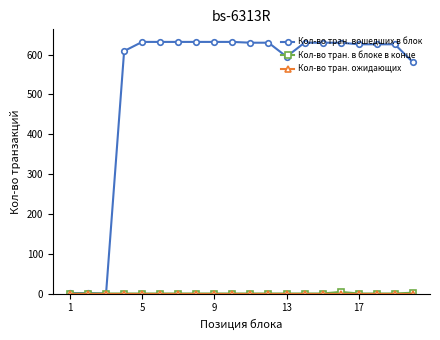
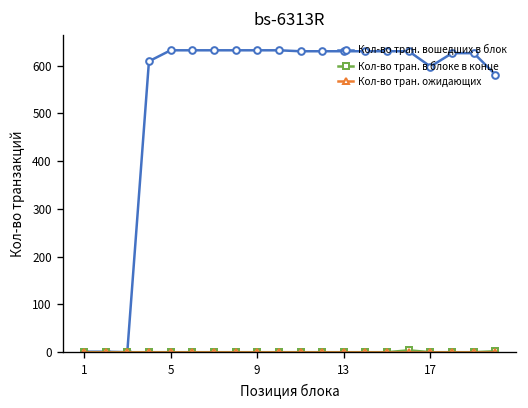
  {
    "Кол-во тран. вошедших в блок": {
      "5": 630,
      "9": 630,
-     "13": 600,
-     "17": 630
+     "13": 630,
+     "17": 600
    }
  }
